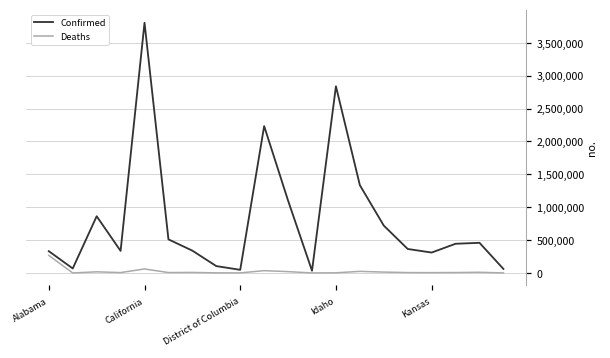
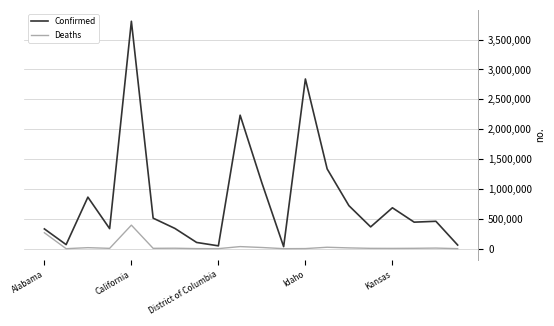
  {
    "Confirmed": {
      "Alabama": "300,000",
      "California": "3,800,000",
      "District of Columbia": "0",
      "Idaho": "2,800,000",
-     "Kansas": "300,000"
+     "Kansas": "700,000"
    },
    "Deaths": {
      "Alabama": "300,000",
-     "California": "100,000",
+     "California": "400,000",
      "District of Columbia": "0",
      "Idaho": "0",
      "Kansas": "0"
    }
  }
